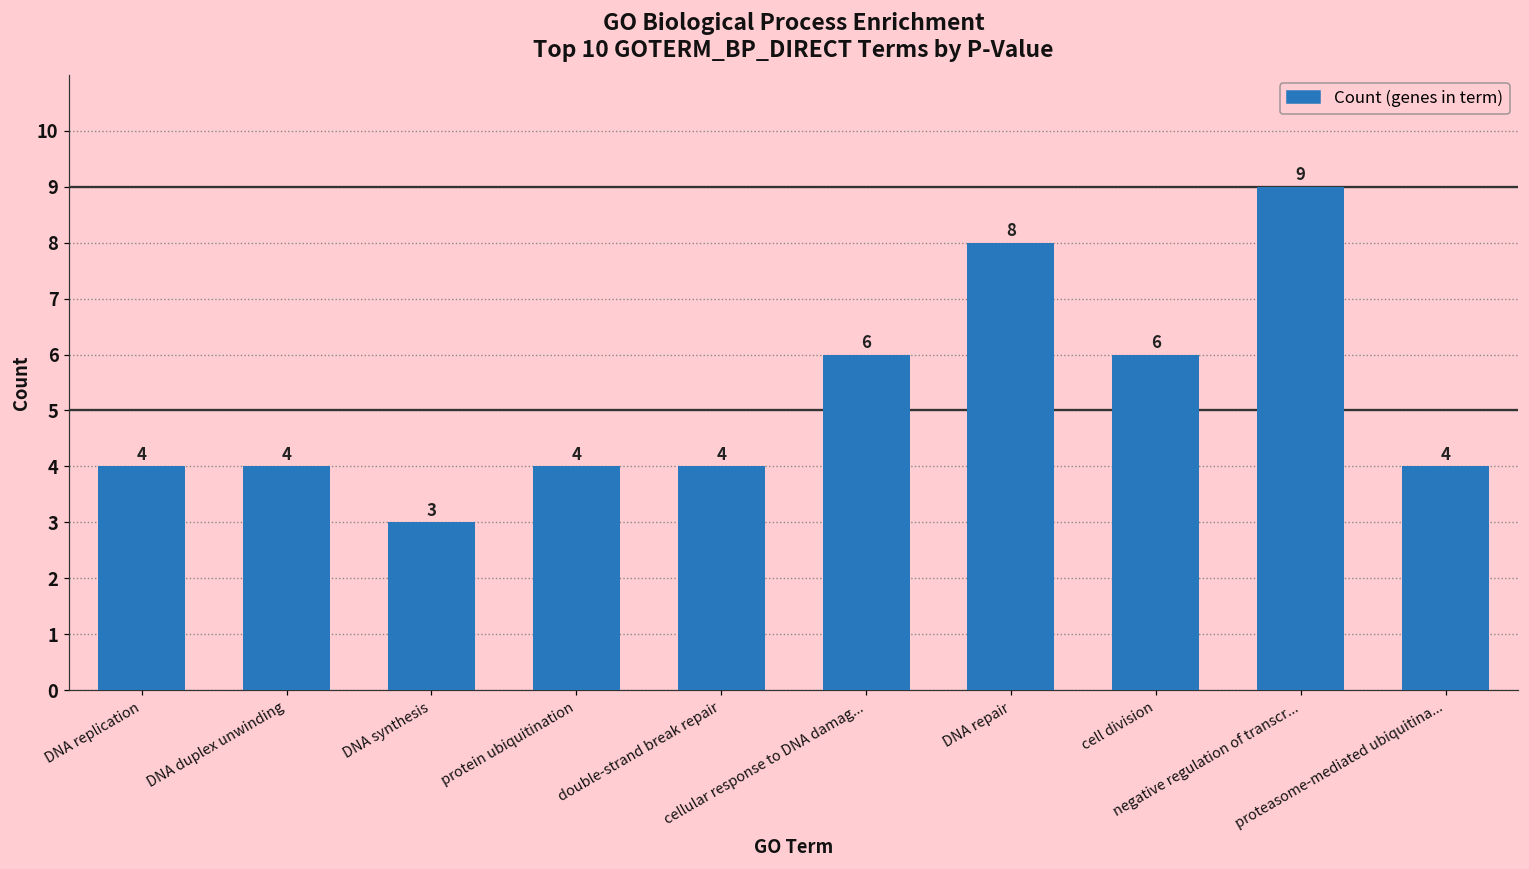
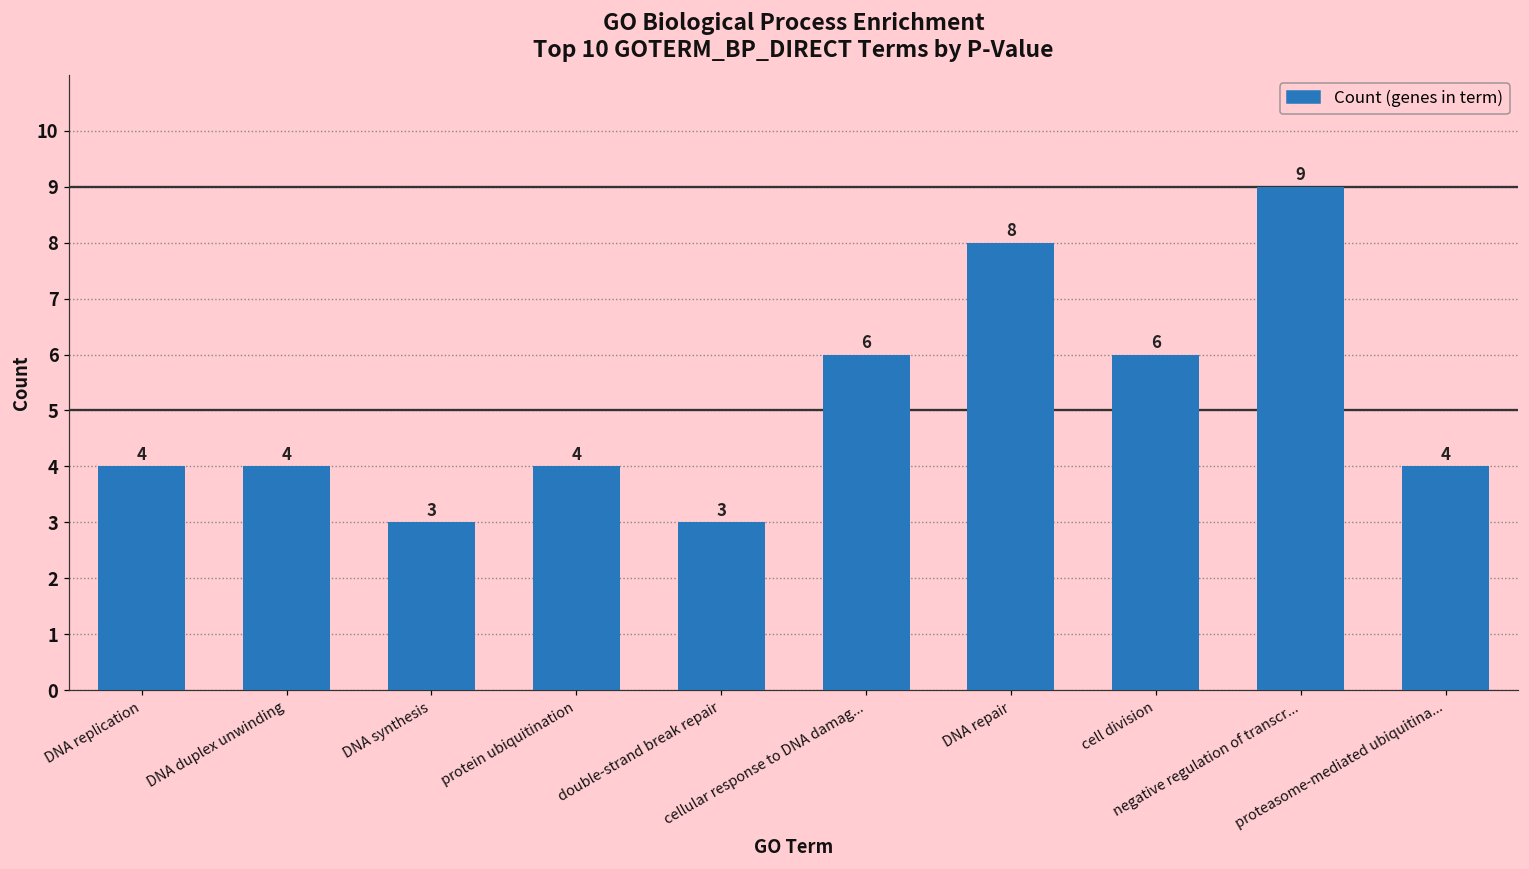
  {
    "DNA replication": 4,
    "DNA duplex unwinding": 4,
    "DNA synthesis": 3,
    "protein ubiquitination": 4,
-   "double-strand break repair": 4,
+   "double-strand break repair": 3,
    "cellular response to DNA damag...": 6,
    "DNA repair": 8,
    "cell division": 6,
    "negative regulation of transcr...": 9,
    "proteasome-mediated ubiquitina...": 4
  }
